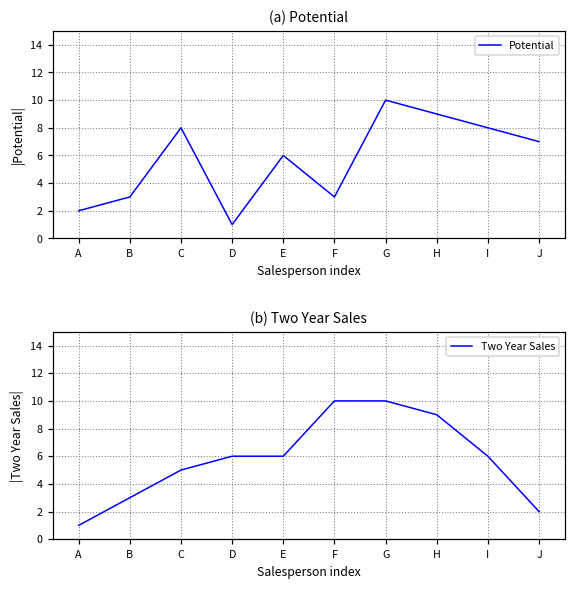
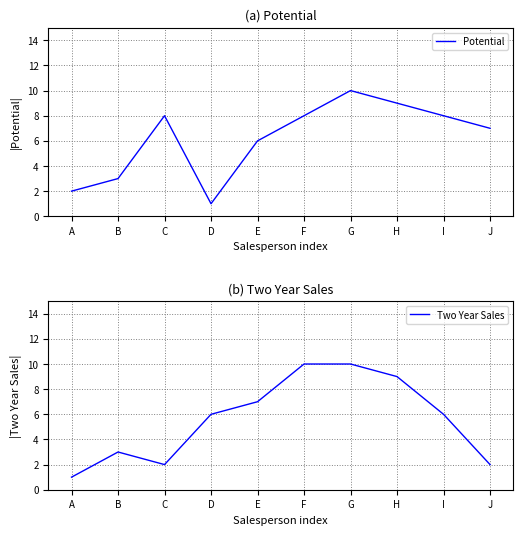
  {
    "(a) Potential": {
      "A": 2,
      "B": 3,
      "C": 8,
      "D": 1,
      "E": 6,
-     "F": 3,
+     "F": 8,
      "G": 10,
      "H": 9,
      "I": 8,
      "J": 7
    },
    "(b) Two Year Sales": {
      "A": 1,
      "B": 3,
-     "C": 5,
+     "C": 2,
      "D": 6,
-     "E": 6,
+     "E": 7,
      "F": 10,
      "G": 10,
      "H": 9,
      "I": 6,
      "J": 2
    }
  }
